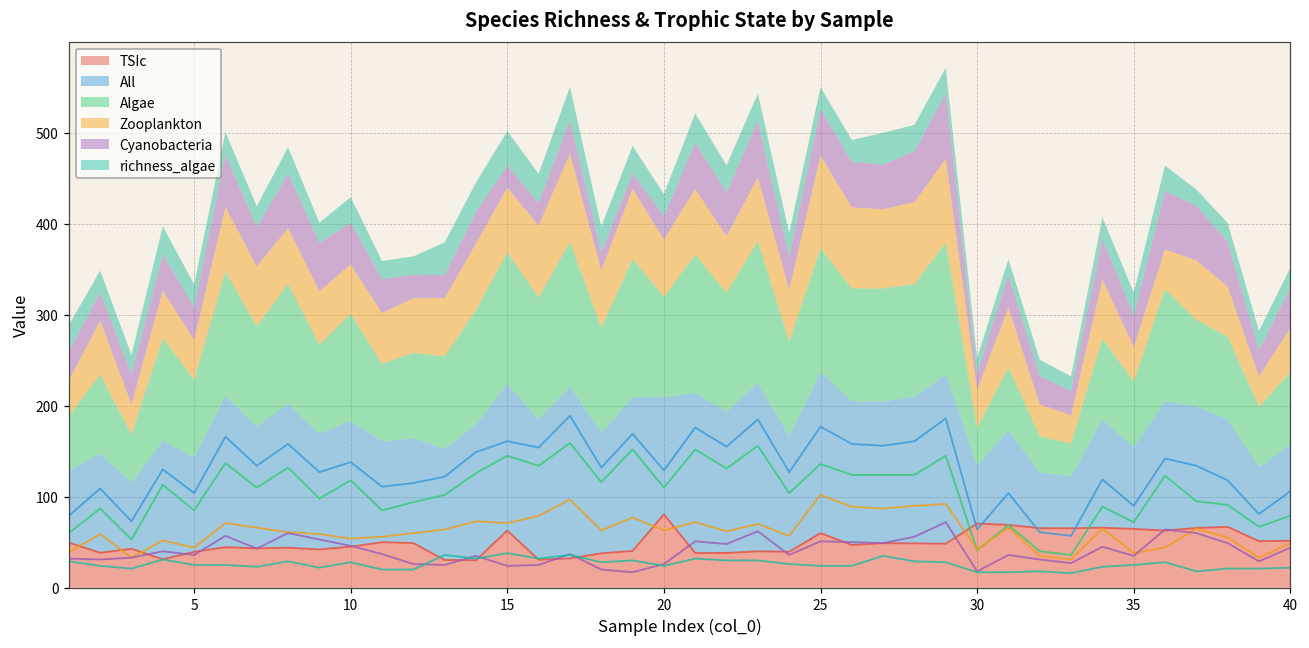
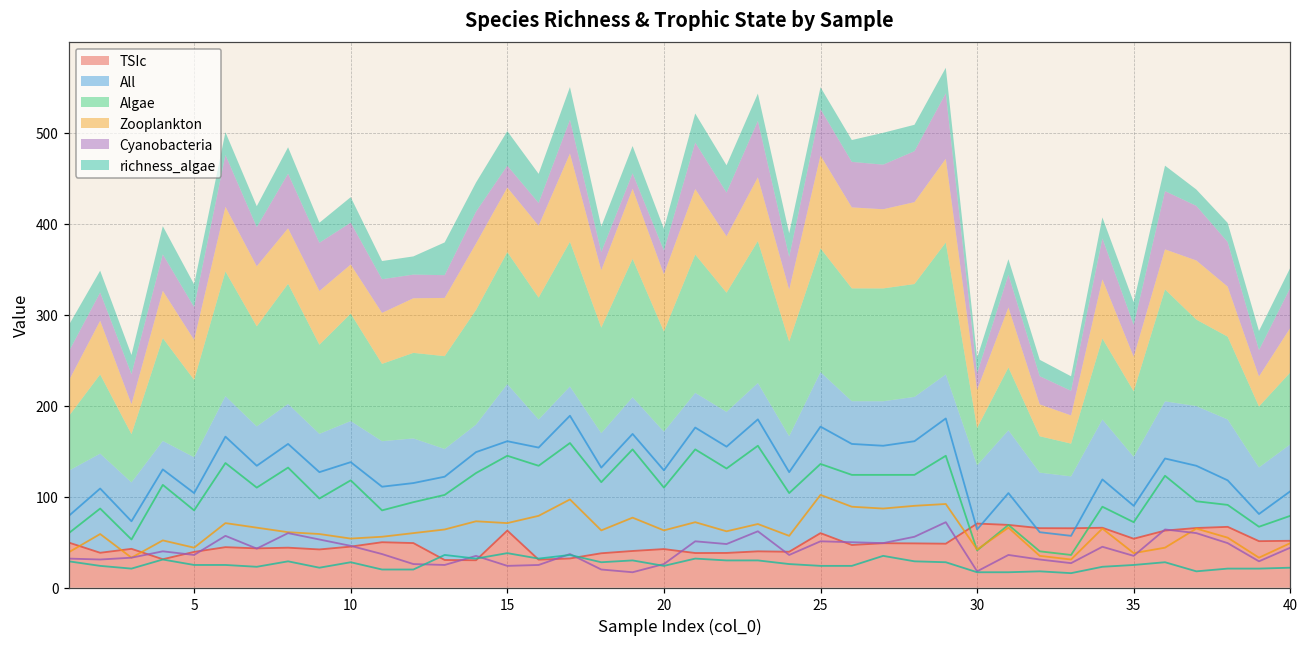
  {
    "TSIc": {
      "5": 40,
      "15": 60,
-     "20": 80,
+     "20": 40,
      "25": 60,
      "30": 70,
-     "35": 60
+     "35": 50
    }
  }
